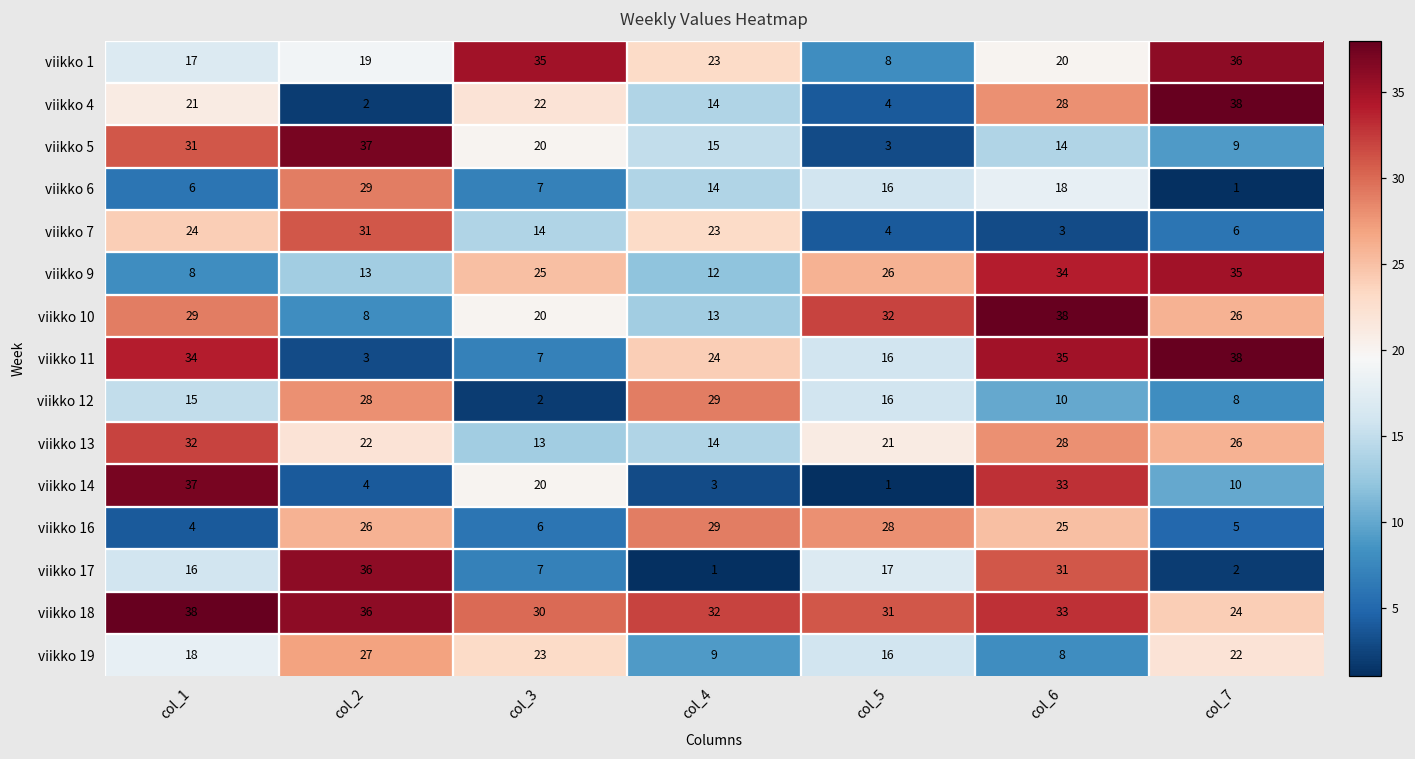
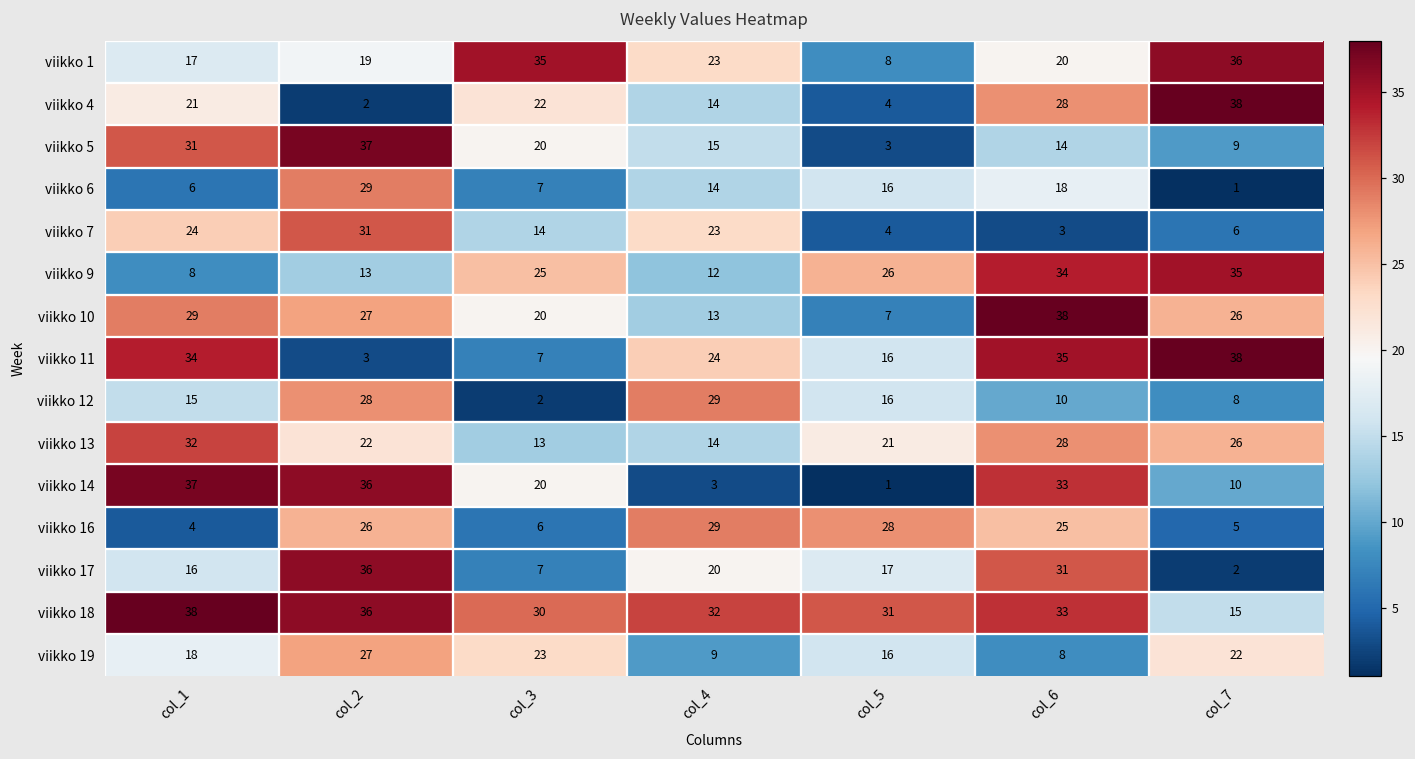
  {
    "viikko 1": {
      "col_1": 17,
      "col_2": 19,
      "col_3": 35,
      "col_4": 23,
      "col_5": 8,
      "col_6": 20,
      "col_7": 36
    },
    "viikko 4": {
      "col_1": 21,
      "col_2": 2,
      "col_3": 22,
      "col_4": 14,
      "col_5": 4,
      "col_6": 28,
      "col_7": 38
    },
    "viikko 5": {
      "col_1": 31,
      "col_2": 37,
      "col_3": 20,
      "col_4": 15,
      "col_5": 3,
      "col_6": 14,
      "col_7": 9
    },
    "viikko 6": {
      "col_1": 6,
      "col_2": 29,
      "col_3": 7,
      "col_4": 14,
      "col_5": 16,
      "col_6": 18,
      "col_7": 1
    },
    "viikko 7": {
      "col_1": 24,
      "col_2": 31,
      "col_3": 14,
      "col_4": 23,
      "col_5": 4,
      "col_6": 3,
      "col_7": 6
    },
    "viikko 9": {
      "col_1": 8,
      "col_2": 13,
      "col_3": 25,
      "col_4": 12,
      "col_5": 26,
      "col_6": 34,
      "col_7": 35
    },
    "viikko 10": {
      "col_1": 29,
-     "col_2": 8,
+     "col_2": 27,
      "col_3": 20,
      "col_4": 13,
-     "col_5": 32,
+     "col_5": 7,
      "col_6": 38,
      "col_7": 26
    },
    "viikko 11": {
      "col_1": 34,
      "col_2": 3,
      "col_3": 7,
      "col_4": 24,
      "col_5": 16,
      "col_6": 35,
      "col_7": 38
    },
    "viikko 12": {
      "col_1": 15,
      "col_2": 28,
      "col_3": 2,
      "col_4": 29,
      "col_5": 16,
      "col_6": 10,
      "col_7": 8
    },
    "viikko 13": {
      "col_1": 32,
      "col_2": 22,
      "col_3": 13,
      "col_4": 14,
      "col_5": 21,
      "col_6": 28,
      "col_7": 26
    },
    "viikko 14": {
      "col_1": 37,
-     "col_2": 4,
+     "col_2": 36,
      "col_3": 20,
      "col_4": 3,
      "col_5": 1,
      "col_6": 33,
      "col_7": 10
    },
    "viikko 16": {
      "col_1": 4,
      "col_2": 26,
      "col_3": 6,
      "col_4": 29,
      "col_5": 28,
      "col_6": 25,
      "col_7": 5
    },
    "viikko 17": {
      "col_1": 16,
      "col_2": 36,
      "col_3": 7,
-     "col_4": 1,
+     "col_4": 20,
      "col_5": 17,
      "col_6": 31,
      "col_7": 2
    },
    "viikko 18": {
      "col_1": 38,
      "col_2": 36,
      "col_3": 30,
      "col_4": 32,
      "col_5": 31,
      "col_6": 33,
-     "col_7": 24
+     "col_7": 15
    },
    "viikko 19": {
      "col_1": 18,
      "col_2": 27,
      "col_3": 23,
      "col_4": 9,
      "col_5": 16,
      "col_6": 8,
      "col_7": 22
    }
  }
